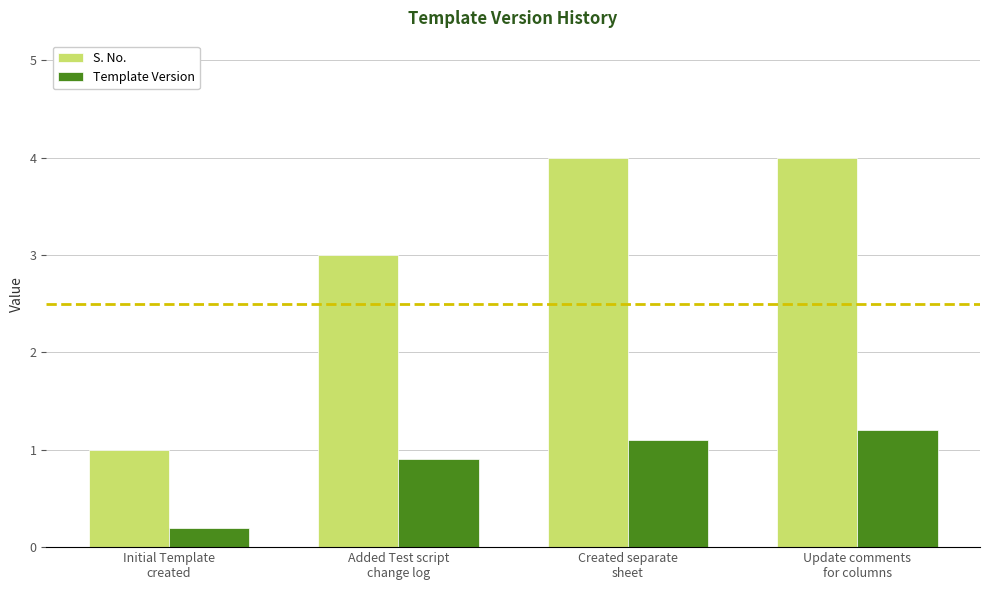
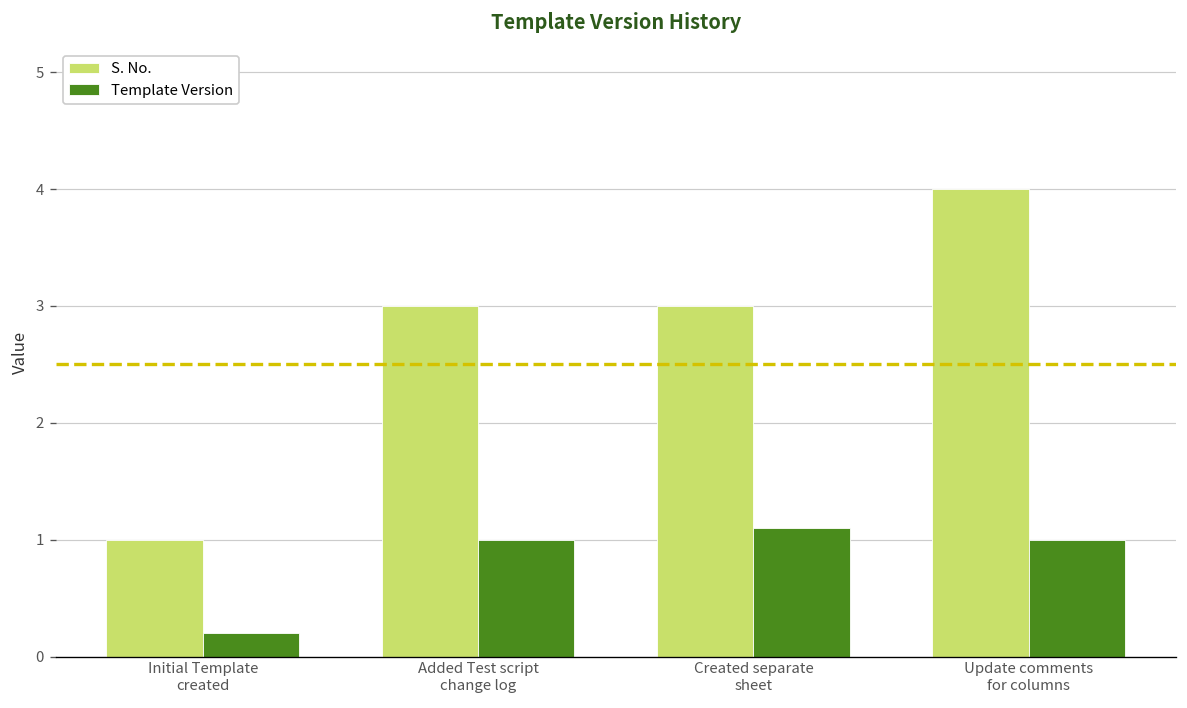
  {
    "S. No.": {
      "Initial Template created": 1,
      "Added Test script change log": 3,
-     "Created separate sheet": 4,
+     "Created separate sheet": 3,
      "Update comments for columns": 4
    },
    "Template Version": {
      "Initial Template created": 0.2,
-     "Added Test script change log": 0.9,
+     "Added Test script change log": 1.0,
      "Created separate sheet": 1.1,
-     "Update comments for columns": 1.2
+     "Update comments for columns": 1.0
    }
  }
